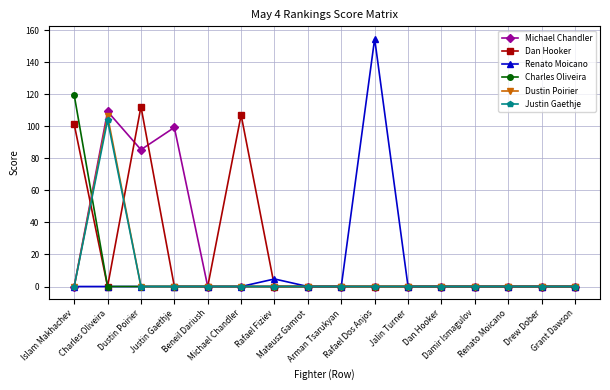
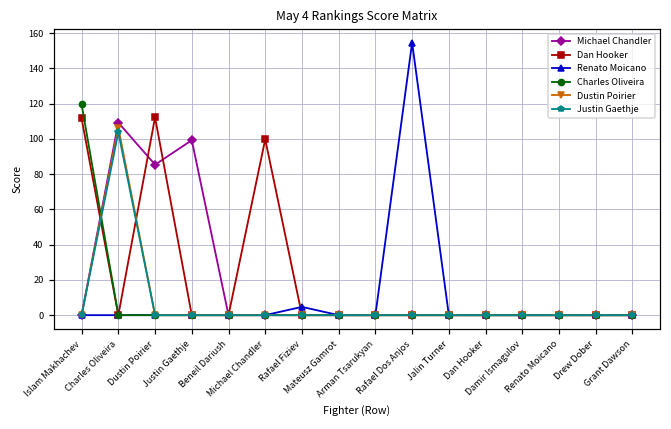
  {
    "Michael Chandler": {
      "Charles Oliveira": 109,
      "Dustin Poirier": 85,
      "Justin Gaethje": 99
    },
    "Dan Hooker": {
-     "Islam Makhachev": 101,
+     "Islam Makhachev": 112,
      "Dustin Poirier": 112,
-     "Michael Chandler": 107
+     "Michael Chandler": 100
    },
    "Renato Moicano": {
      "Rafael Fiziev": 5,
      "Rafael Dos Anjos": 155
    },
    "Charles Oliveira": {
      "Islam Makhachev": 120
    },
    "Dustin Poirier": {
      "Charles Oliveira": 106
    },
    "Justin Gaethje": {
      "Charles Oliveira": 104
    }
  }
